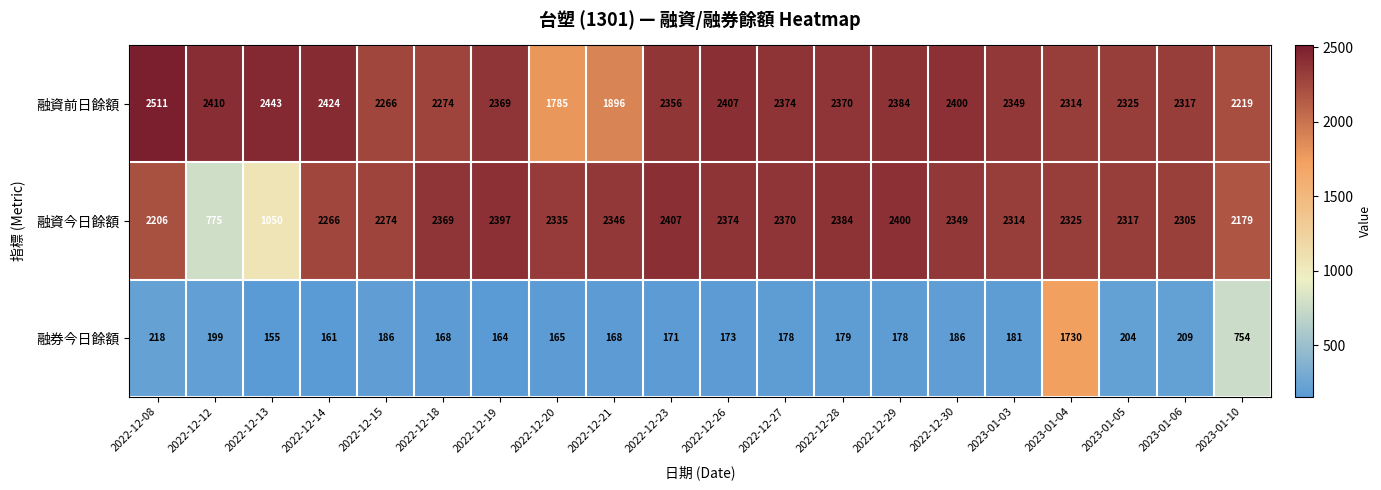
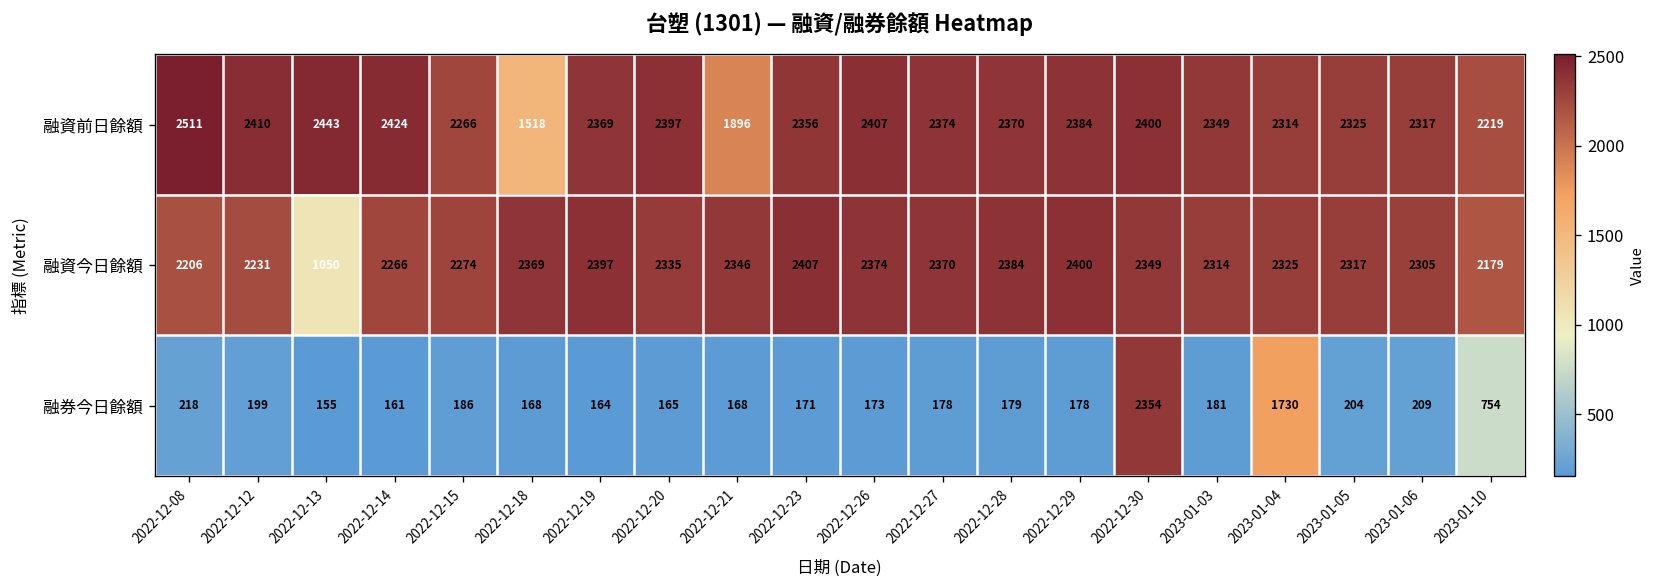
  {
    "融資前日餘額": {
      "2022-12-08": 2511,
      "2022-12-12": 2410,
      "2022-12-13": 2443,
      "2022-12-14": 2424,
      "2022-12-15": 2266,
-     "2022-12-18": 2274,
+     "2022-12-18": 1518,
      "2022-12-19": 2369,
-     "2022-12-20": 1785,
+     "2022-12-20": 2397,
      "2022-12-21": 1896,
      "2022-12-23": 2356,
      "2022-12-26": 2407,
      "2022-12-27": 2374,
      "2022-12-28": 2370,
      "2022-12-29": 2384,
      "2022-12-30": 2400,
      "2023-01-03": 2349,
      "2023-01-04": 2314,
      "2023-01-05": 2325,
      "2023-01-06": 2317,
      "2023-01-10": 2219
    },
    "融資今日餘額": {
      "2022-12-08": 2206,
-     "2022-12-12": 775,
+     "2022-12-12": 2231,
      "2022-12-13": 1050,
      "2022-12-14": 2266,
      "2022-12-15": 2274,
      "2022-12-18": 2369,
      "2022-12-19": 2397,
      "2022-12-20": 2335,
      "2022-12-21": 2346,
      "2022-12-23": 2407,
      "2022-12-26": 2374,
      "2022-12-27": 2370,
      "2022-12-28": 2384,
      "2022-12-29": 2400,
      "2022-12-30": 2349,
      "2023-01-03": 2314,
      "2023-01-04": 2325,
      "2023-01-05": 2317,
      "2023-01-06": 2305,
      "2023-01-10": 2179
    },
    "融券今日餘額": {
      "2022-12-08": 218,
      "2022-12-12": 199,
      "2022-12-13": 155,
      "2022-12-14": 161,
      "2022-12-15": 186,
      "2022-12-18": 168,
      "2022-12-19": 164,
      "2022-12-20": 165,
      "2022-12-21": 168,
      "2022-12-23": 171,
      "2022-12-26": 173,
      "2022-12-27": 178,
      "2022-12-28": 179,
      "2022-12-29": 178,
-     "2022-12-30": 186,
+     "2022-12-30": 2354,
      "2023-01-03": 181,
      "2023-01-04": 1730,
      "2023-01-05": 204,
      "2023-01-06": 209,
      "2023-01-10": 754
    }
  }
